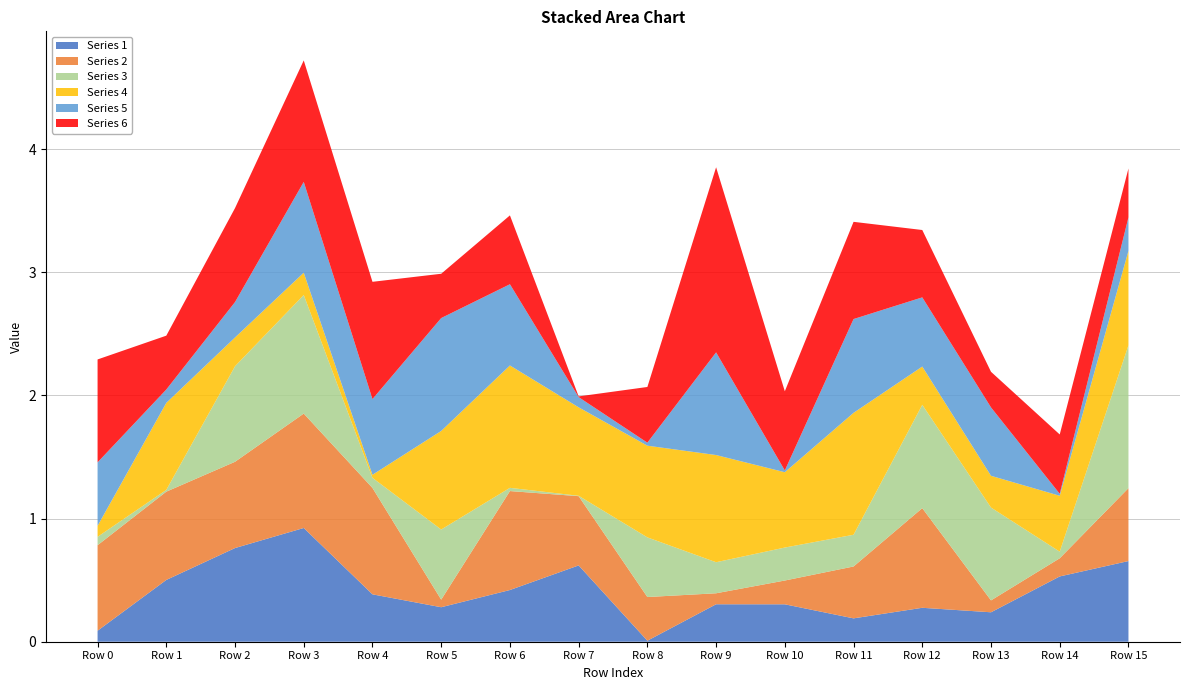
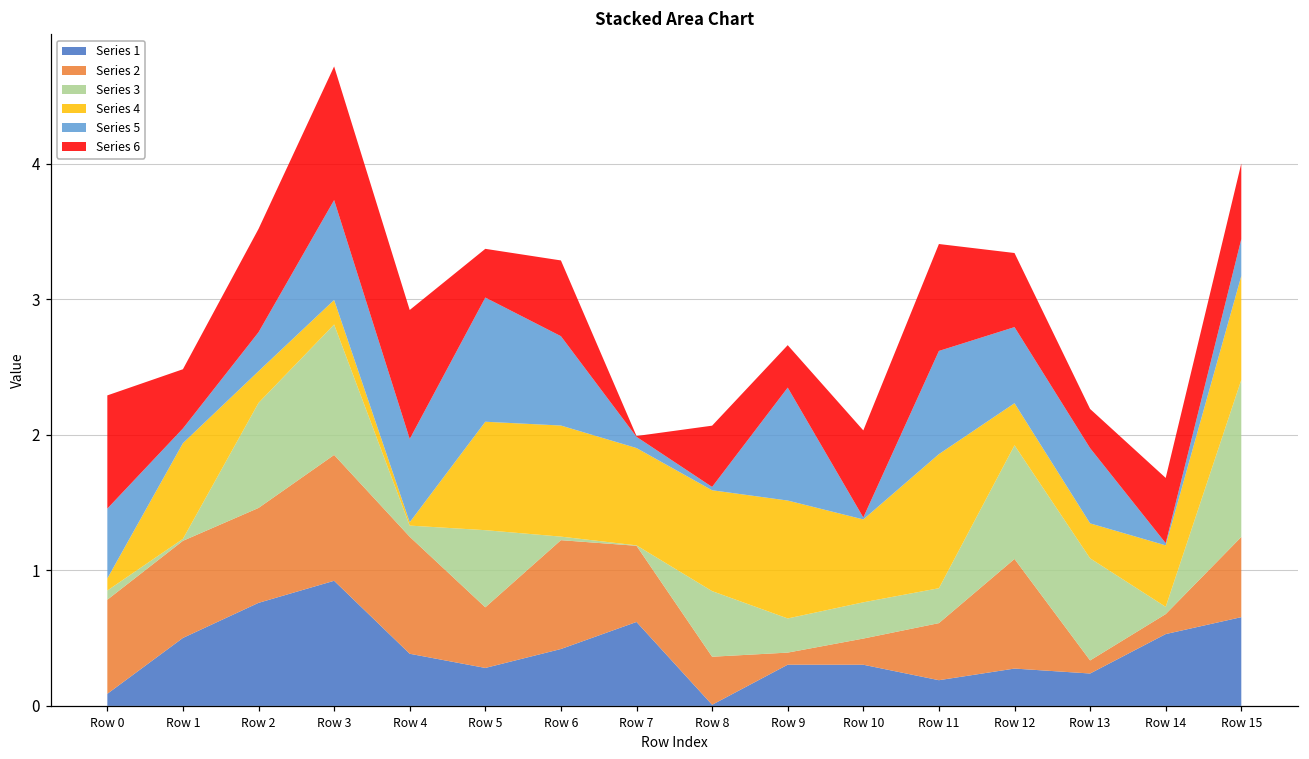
  {
    "Series 2": {
      "Row 0": 0.69,
      "Row 2": 0.70,
      "Row 3": 0.93,
      "Row 4": 0.86,
-     "Row 5": 0.06,
+     "Row 5": 0.45,
      "Row 6": 0.80,
      "Row 8": 0.35,
      "Row 9": 0.09,
      "Row 10": 0.19,
      "Row 11": 0.42,
      "Row 12": 0.81,
      "Row 13": 0.10,
      "Row 14": 0.15,
      "Row 15": 0.59
    },
    "Series 3": {
      "Row 0": 0.07,
      "Row 2": 0.78,
      "Row 3": 0.96,
      "Row 4": 0.08,
      "Row 5": 0.57,
      "Row 6": 0.03,
      "Row 8": 0.48,
      "Row 9": 0.25,
      "Row 10": 0.27,
      "Row 11": 0.26,
      "Row 12": 0.84,
      "Row 13": 0.75,
      "Row 14": 0.05,
      "Row 15": 1.16
    },
    "Series 4": {
      "Row 0": 0.09,
      "Row 1": 0.71,
      "Row 2": 0.23,
      "Row 3": 0.18,
      "Row 4": 0.02,
      "Row 5": 0.80,
-     "Row 6": 0.99,
+     "Row 6": 0.82,
      "Row 7": 0.72,
      "Row 8": 0.74,
      "Row 9": 0.87,
      "Row 11": 0.99,
      "Row 12": 0.31,
      "Row 13": 0.26,
      "Row 15": 0.77
    },
    "Series 6": {
      "Row 0": 0.84,
      "Row 1": 0.44,
      "Row 2": 0.76,
      "Row 3": 0.99,
      "Row 4": 0.95,
      "Row 5": 0.36,
      "Row 6": 0.56,
      "Row 8": 0.45,
-     "Row 9": 1.50,
+     "Row 9": 0.31,
      "Row 10": 0.64,
      "Row 11": 0.79,
      "Row 12": 0.55,
      "Row 13": 0.29,
      "Row 14": 0.48,
-     "Row 15": 0.40
+     "Row 15": 0.56
    }
  }
